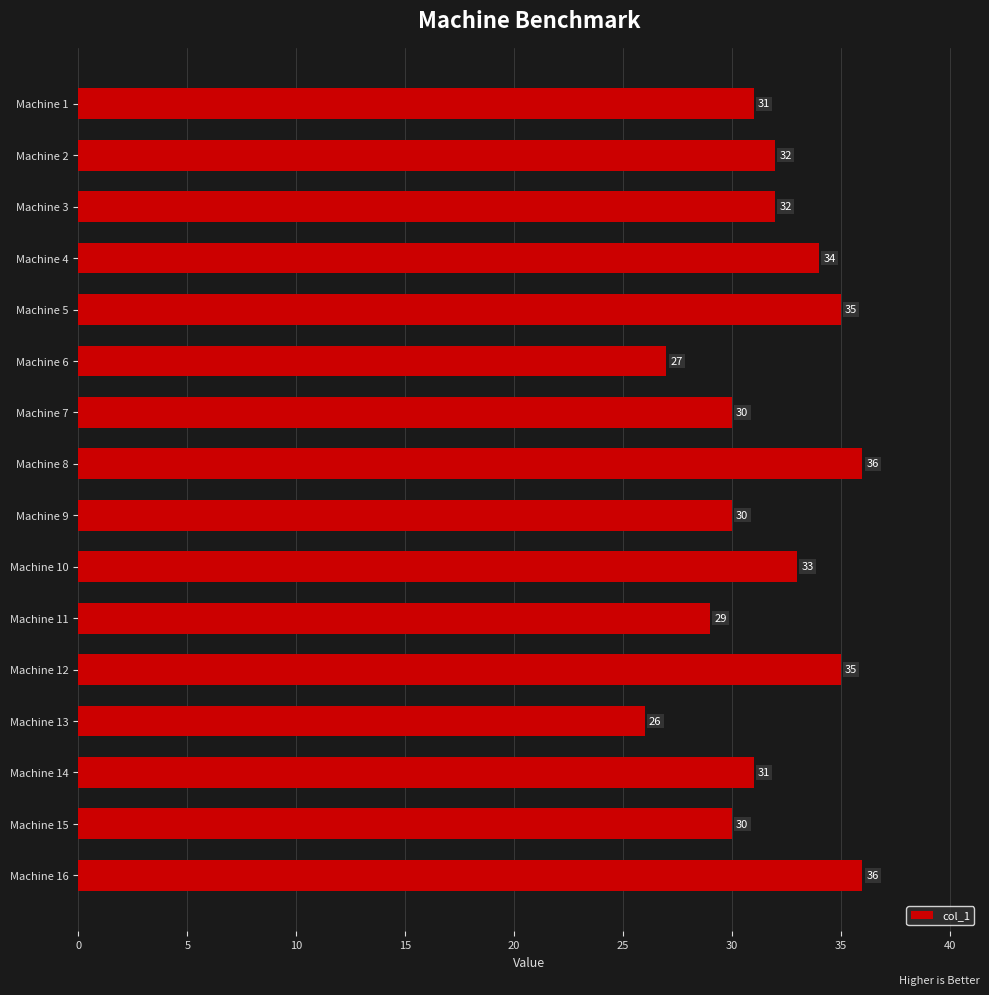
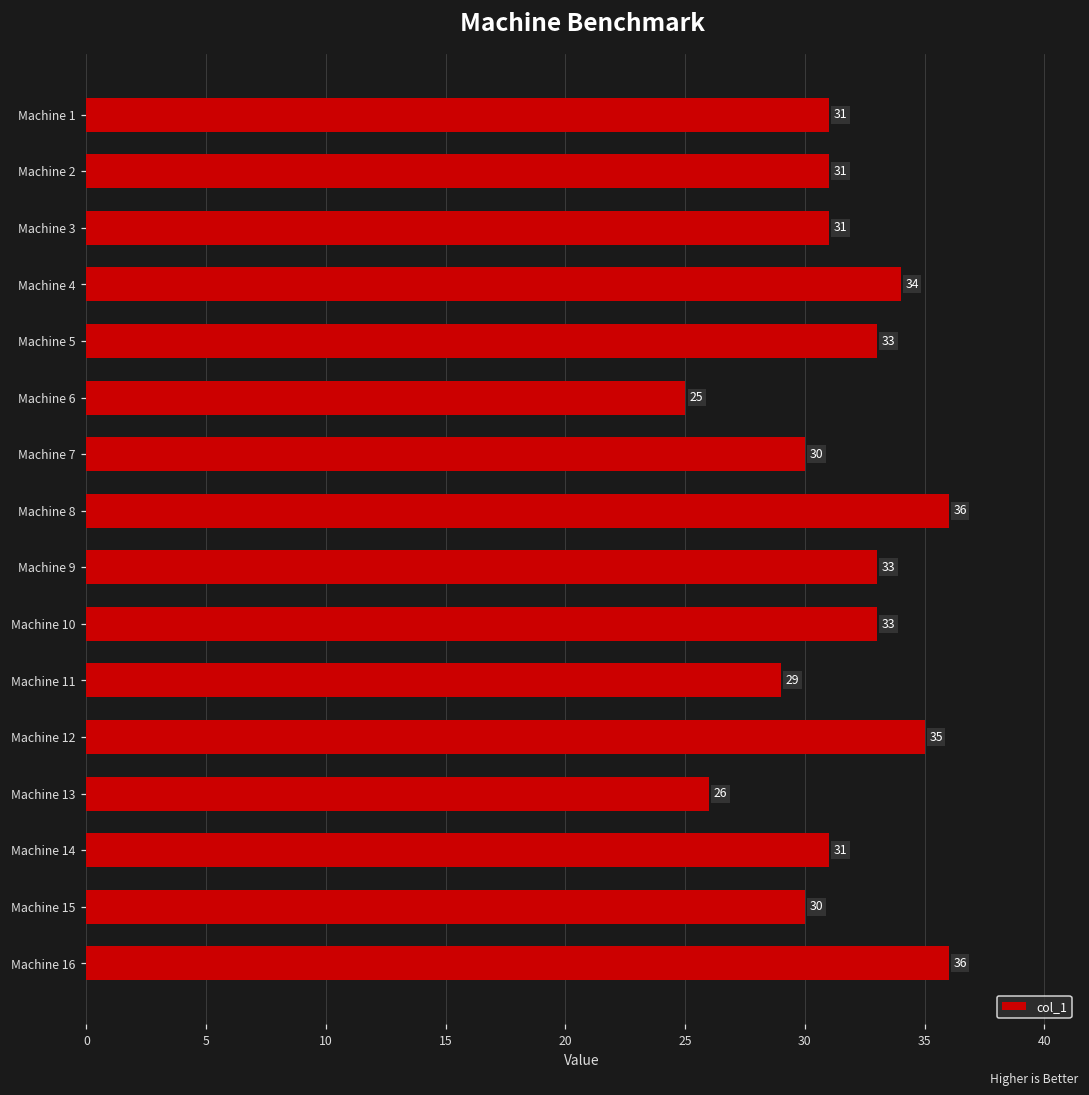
  {
-   "Machine 2": 32,
-   "Machine 3": 32,
-   "Machine 5": 35,
-   "Machine 6": 27,
-   "Machine 9": 30
+   "Machine 2": 31,
+   "Machine 3": 31,
+   "Machine 5": 33,
+   "Machine 6": 25,
+   "Machine 9": 33
  }
